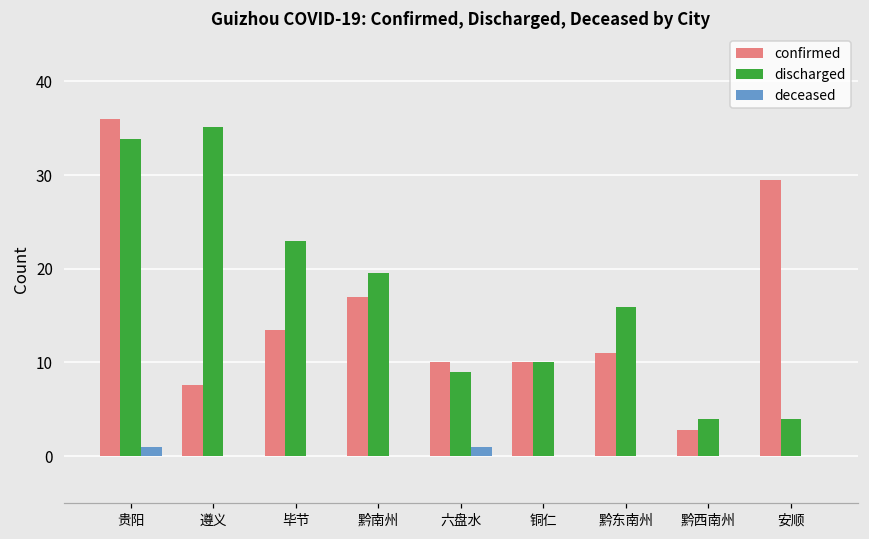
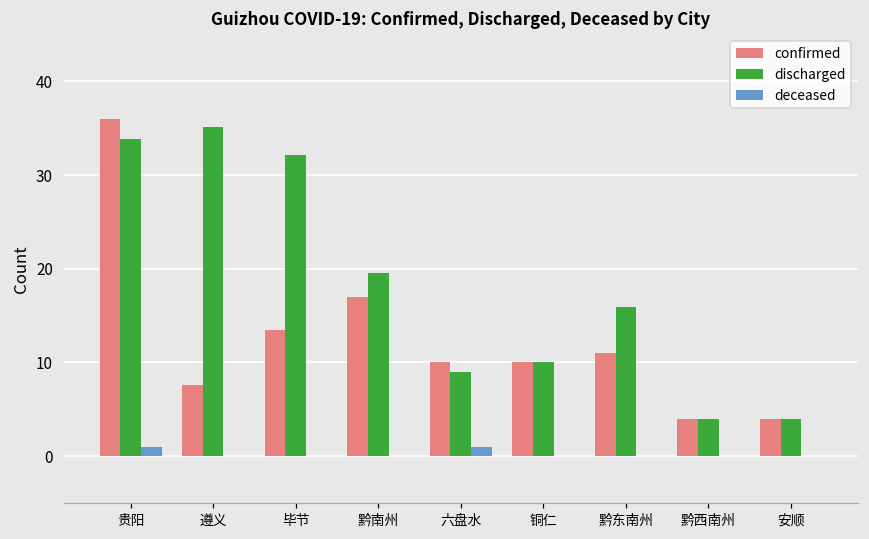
  {
    "confirmed": {
      "贵阳": 36,
      "遵义": 8,
      "毕节": 14,
      "黔南州": 17,
      "六盘水": 10,
      "铜仁": 10,
      "黔东南州": 11,
-     "黔西南州": 3,
-     "安顺": 30
+     "黔西南州": 4,
+     "安顺": 4
    },
    "discharged": {
      "贵阳": 34,
      "遵义": 35,
-     "毕节": 23,
+     "毕节": 32,
      "黔南州": 20,
      "六盘水": 9,
      "铜仁": 10,
      "黔东南州": 16,
      "黔西南州": 4,
      "安顺": 4
    },
    "deceased": {
      "贵阳": 1,
      "遵义": 0,
      "毕节": 0,
      "黔南州": 0,
      "六盘水": 1,
      "铜仁": 0,
      "黔东南州": 0,
      "黔西南州": 0,
      "安顺": 0
    }
  }
